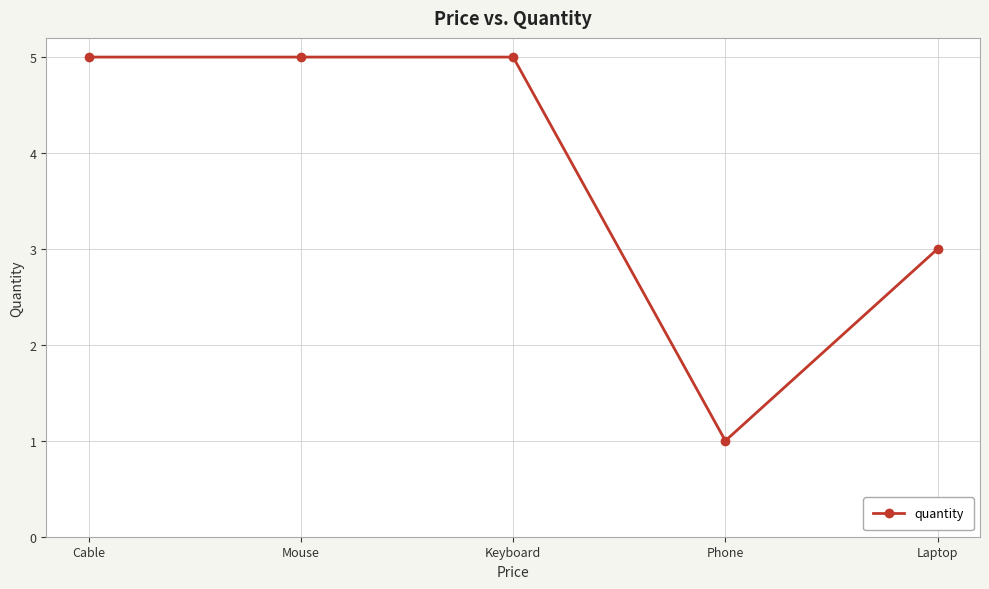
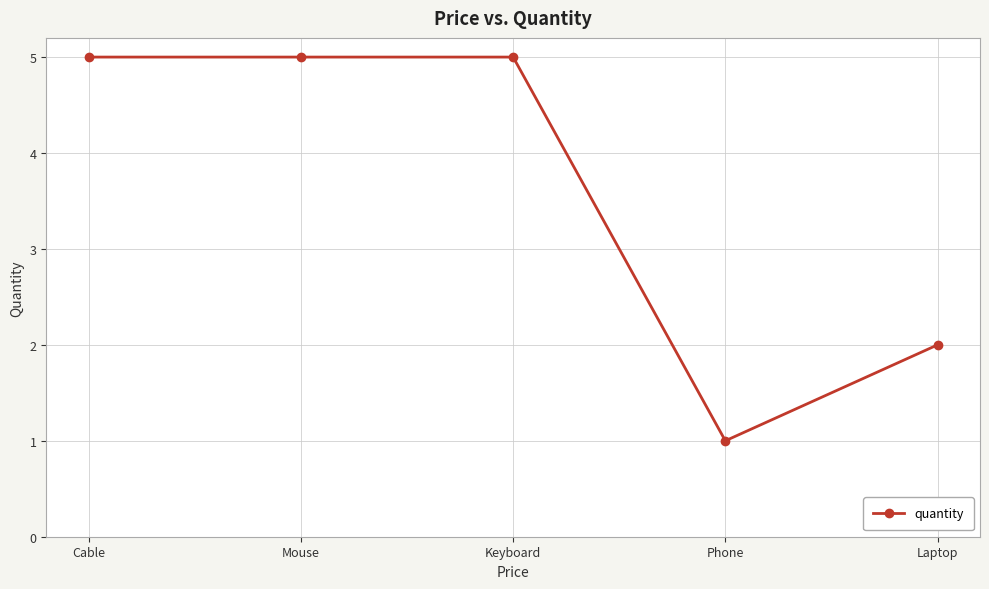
  {
    "Cable": 5,
    "Mouse": 5,
    "Keyboard": 5,
    "Phone": 1,
-   "Laptop": 3
+   "Laptop": 2
  }
